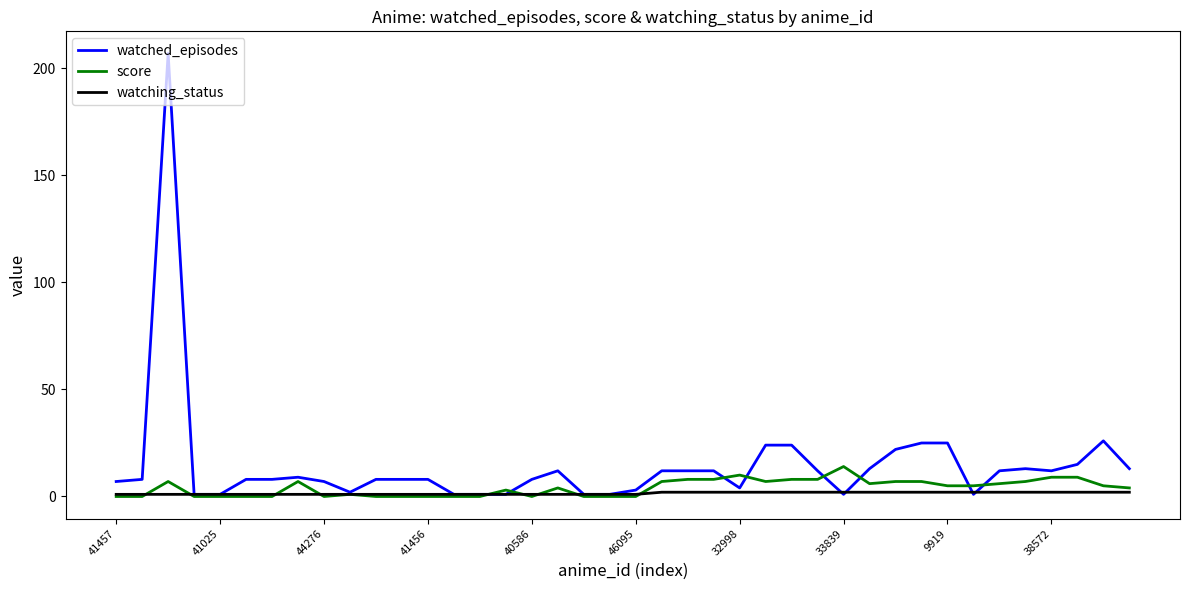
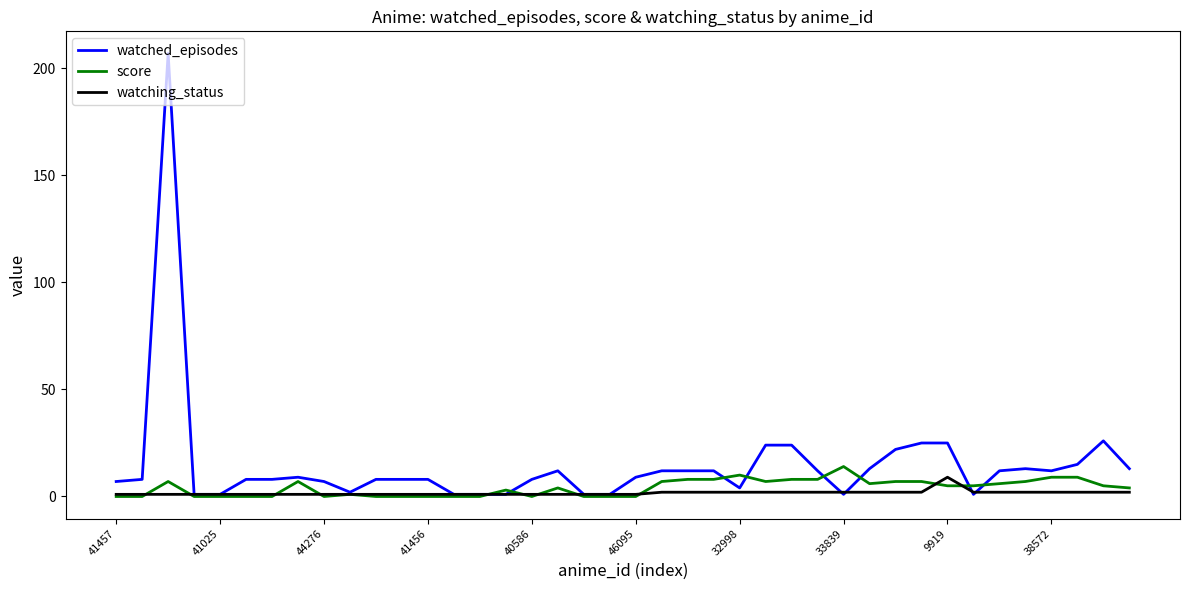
  {
    "watched_episodes": {
      "41457": 7,
      "44276": 7,
      "41456": 8,
      "40586": 8,
-     "46095": 3,
+     "46095": 9,
      "32998": 4,
      "9919": 25,
      "38572": 12
    },
    "score": {
      "32998": 10,
      "33839": 14,
      "9919": 5,
      "38572": 9
    },
    "watching_status": {
      "32998": 2,
-     "9919": 2,
+     "9919": 9,
      "38572": 2
    }
  }
